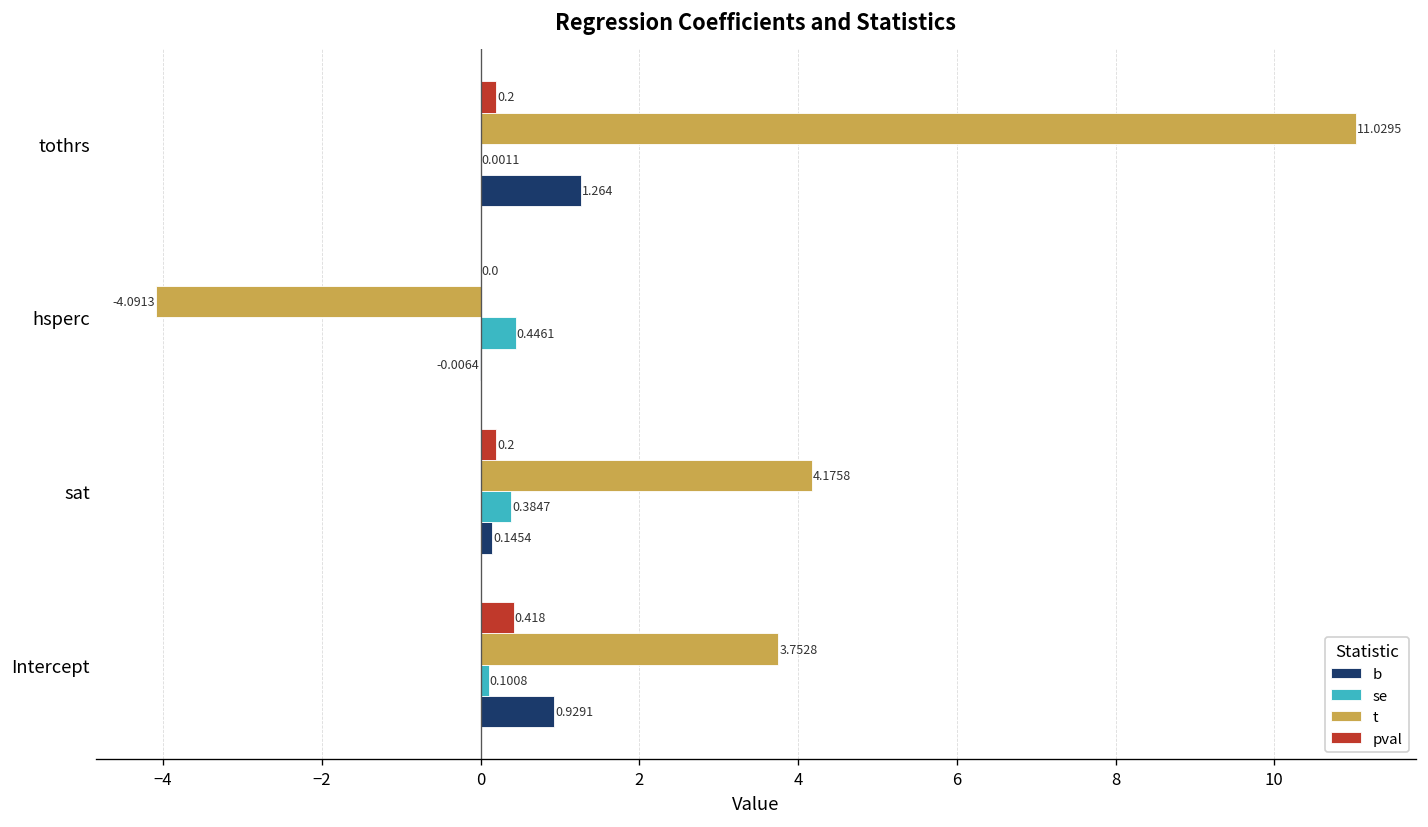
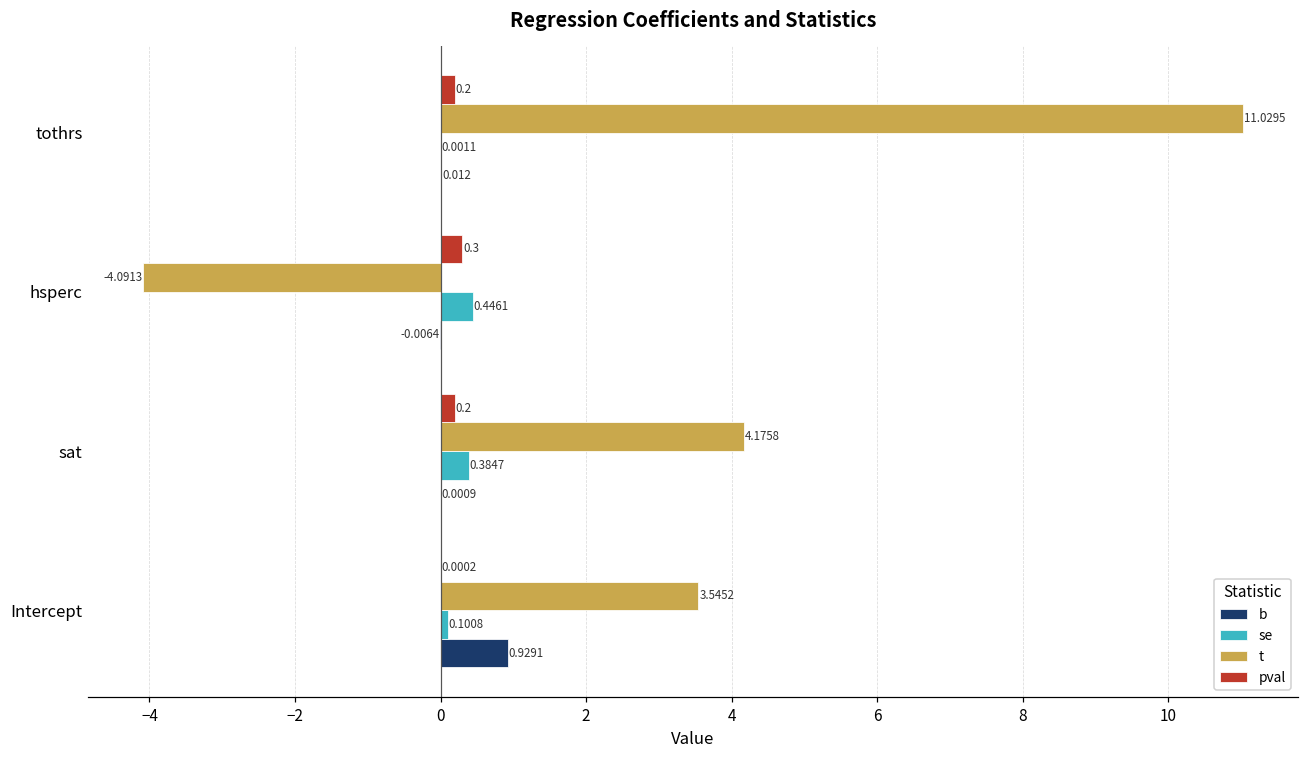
  {
    "b": {
-     "tothrs": 1.264,
+     "tothrs": 0.012,
      "hsperc": -0.0064,
-     "sat": 0.1454,
+     "sat": 0.0009,
      "Intercept": 0.9291
    },
    "se": {
      "tothrs": 0.0011,
      "hsperc": 0.4461,
      "sat": 0.3847,
      "Intercept": 0.1008
    },
    "t": {
      "tothrs": 11.0295,
      "hsperc": -4.0913,
      "sat": 4.1758,
-     "Intercept": 3.7528
+     "Intercept": 3.5452
    },
    "pval": {
      "tothrs": 0.2,
-     "hsperc": 0.0,
+     "hsperc": 0.3,
      "sat": 0.2,
-     "Intercept": 0.418
+     "Intercept": 0.0002
    }
  }
